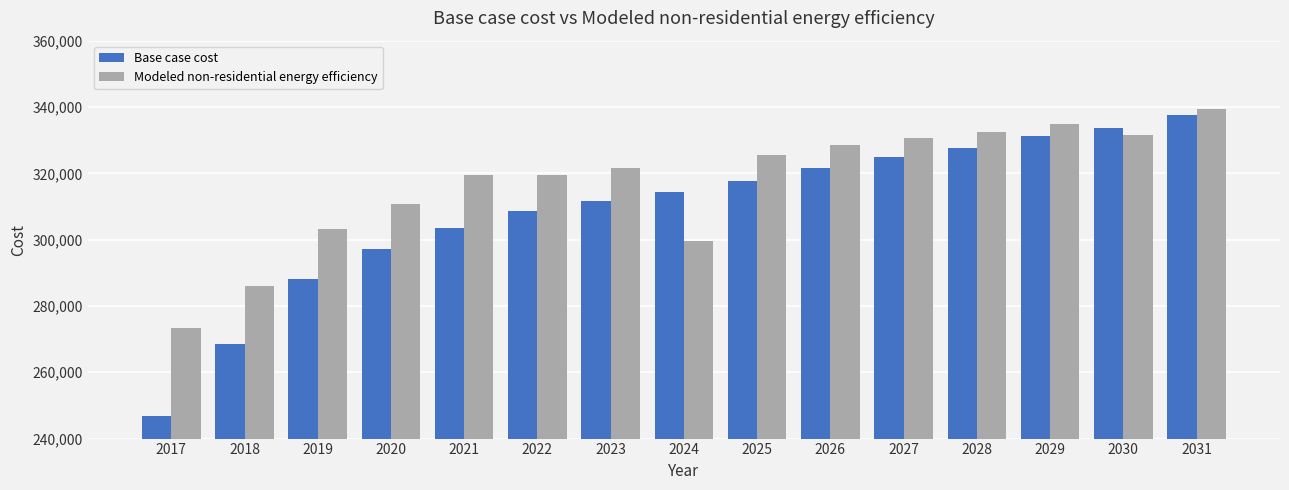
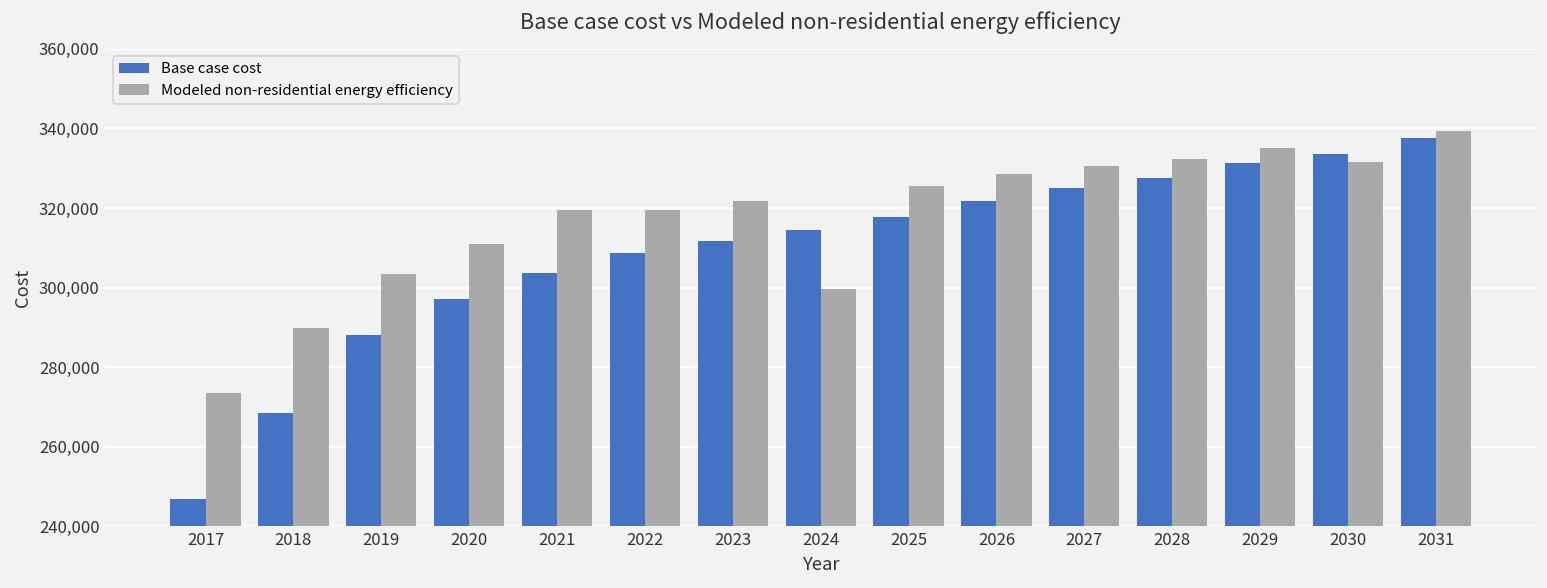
  {
    "Base case cost": {
      "2017": "247,000",
      "2018": "269,000",
      "2019": "288,000",
      "2020": "297,000",
      "2021": "304,000",
      "2022": "309,000",
      "2023": "312,000",
      "2024": "314,000",
      "2025": "318,000",
      "2026": "322,000",
      "2027": "325,000",
      "2028": "328,000",
      "2029": "331,000",
      "2030": "334,000",
      "2031": "338,000"
    },
    "Modeled non-residential energy efficiency": {
      "2017": "273,000",
-     "2018": "286,000",
+     "2018": "290,000",
      "2019": "303,000",
      "2020": "311,000",
      "2021": "320,000",
      "2022": "320,000",
      "2023": "322,000",
      "2024": "300,000",
      "2025": "325,000",
      "2026": "328,000",
      "2027": "331,000",
      "2028": "332,000",
      "2029": "335,000",
      "2030": "332,000",
      "2031": "339,000"
    }
  }
